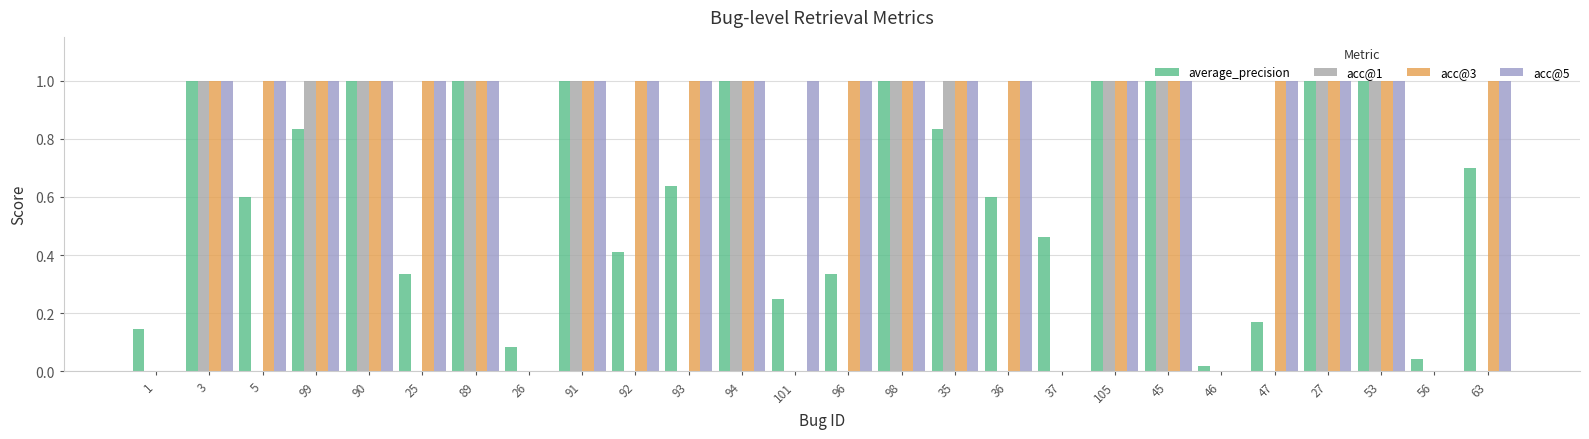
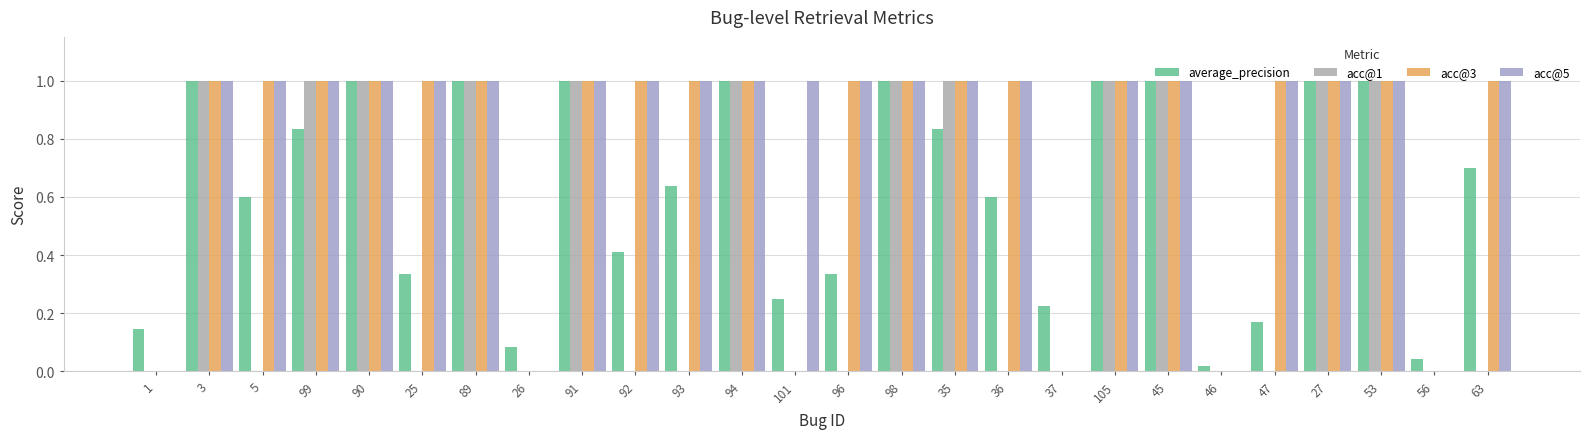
  {
    "average_precision": {
      "1": 0.15,
      "3": 1.00,
      "5": 0.60,
      "99": 0.83,
      "90": 1.00,
      "25": 0.33,
      "89": 1.00,
      "26": 0.08,
      "91": 1.00,
      "92": 0.41,
      "93": 0.64,
      "94": 1.00,
      "101": 0.25,
      "96": 0.33,
      "98": 1.00,
      "35": 0.83,
      "36": 0.60,
-     "37": 0.46,
+     "37": 0.23,
      "105": 1.00,
      "45": 1.00,
      "46": 0.02,
      "47": 0.17,
      "27": 1.00,
      "53": 1.00,
      "56": 0.04,
      "63": 0.70
    },
    "acc@3": {
      "1": 0.00,
      "3": 1.00,
      "5": 1.00,
      "99": 1.00,
      "90": 1.00,
      "25": 1.00,
      "89": 1.00,
      "26": 0.00,
      "91": 1.00,
      "92": 1.00,
      "93": 1.00,
      "94": 1.00,
      "101": 0.00,
      "96": 1.00,
      "98": 1.00,
      "35": 1.00,
      "36": 1.00,
      "37": 0.00,
      "105": 1.00,
      "45": 1.00,
      "46": 0.00,
      "47": 1.00,
      "27": 1.00,
      "53": 1.00,
      "56": 0.00,
      "63": 1.00
    }
  }
